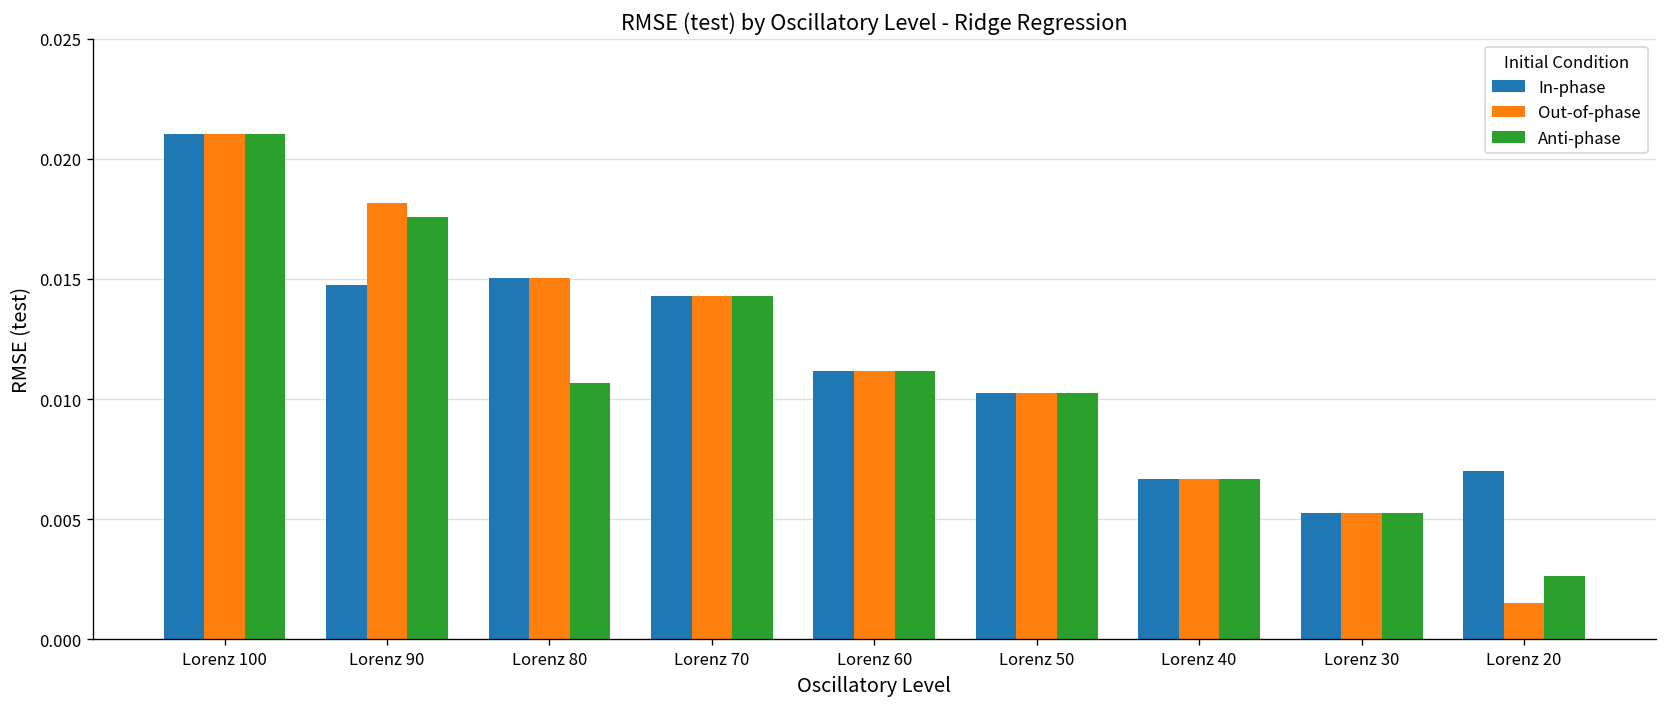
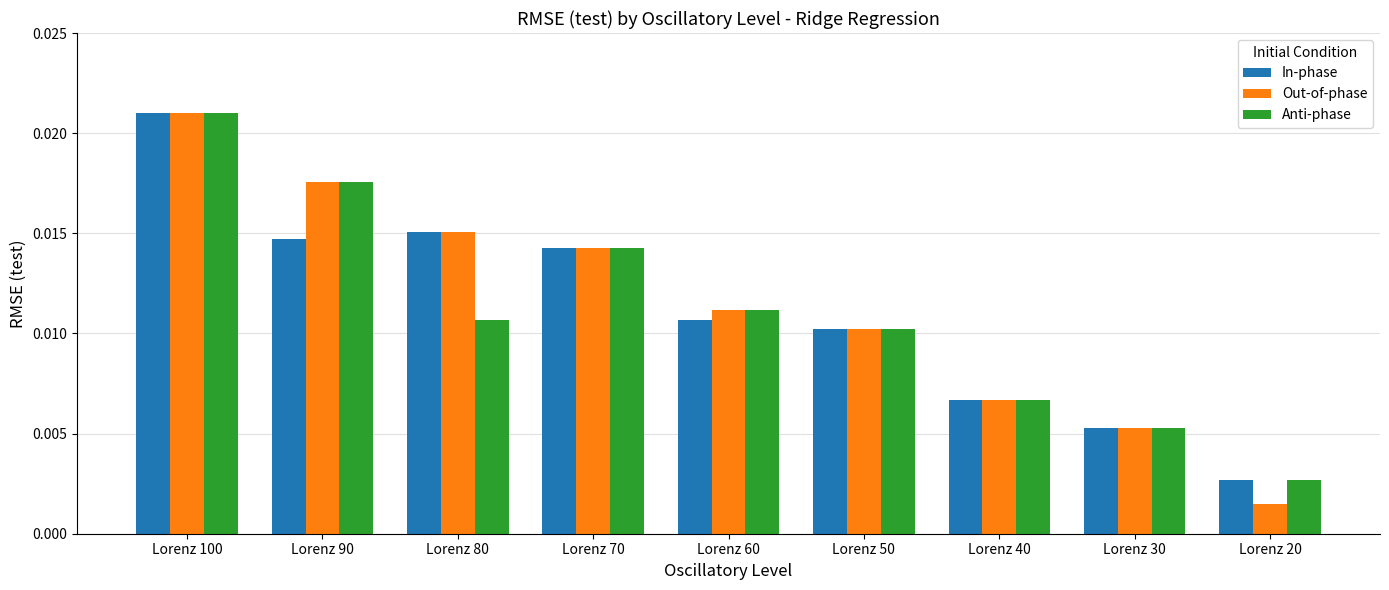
  {
    "In-phase": {
      "Lorenz 100": 0.0210,
      "Lorenz 90": 0.0147,
      "Lorenz 80": 0.0150,
      "Lorenz 70": 0.0143,
-     "Lorenz 60": 0.0112,
+     "Lorenz 60": 0.0107,
      "Lorenz 50": 0.0102,
      "Lorenz 40": 0.0067,
      "Lorenz 30": 0.0053,
-     "Lorenz 20": 0.0070
+     "Lorenz 20": 0.0027
    },
    "Out-of-phase": {
      "Lorenz 100": 0.0210,
-     "Lorenz 90": 0.0181,
+     "Lorenz 90": 0.0176,
      "Lorenz 80": 0.0150,
      "Lorenz 70": 0.0143,
      "Lorenz 60": 0.0112,
      "Lorenz 50": 0.0102,
      "Lorenz 40": 0.0067,
      "Lorenz 30": 0.0053,
      "Lorenz 20": 0.0015
    },
    "Anti-phase": {
      "Lorenz 100": 0.0210,
      "Lorenz 90": 0.0176,
      "Lorenz 80": 0.0107,
      "Lorenz 70": 0.0143,
      "Lorenz 60": 0.0112,
      "Lorenz 50": 0.0102,
      "Lorenz 40": 0.0067,
      "Lorenz 30": 0.0053,
      "Lorenz 20": 0.0027
    }
  }
